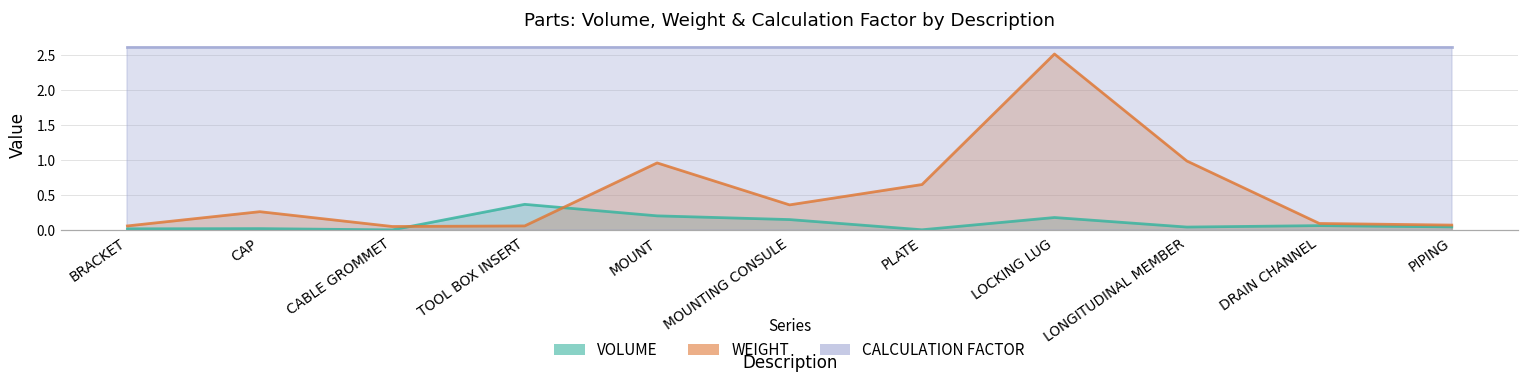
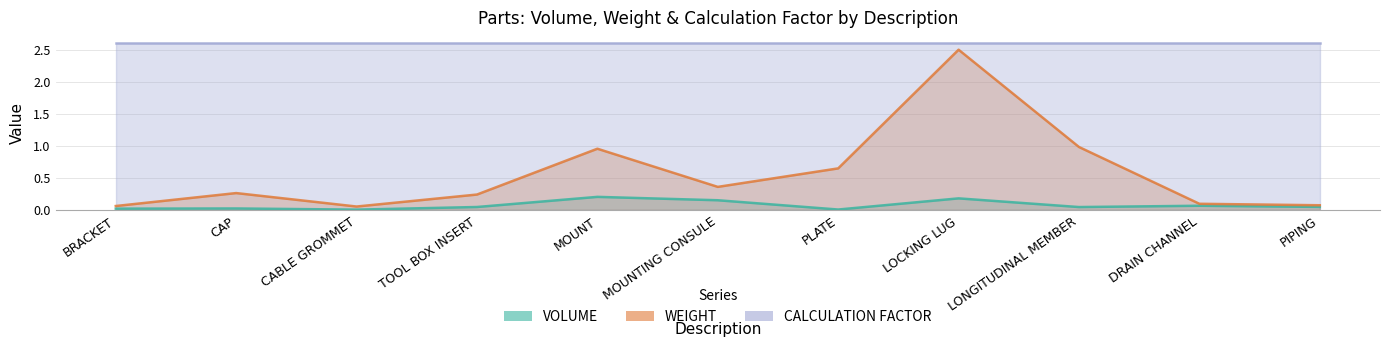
  {
    "VOLUME": {
      "BRACKET": 0.0,
      "CAP": 0.0,
      "CABLE GROMMET": 0.0,
-     "TOOL BOX INSERT": 0.4,
+     "TOOL BOX INSERT": 0.0,
      "MOUNT": 0.2,
      "MOUNTING CONSULE": 0.2,
      "PLATE": 0.0,
      "LOCKING LUG": 0.2,
      "LONGITUDINAL MEMBER": 0.0
    },
    "WEIGHT": {
      "BRACKET": 0.1,
      "CAP": 0.3,
      "CABLE GROMMET": 0.1,
-     "TOOL BOX INSERT": 0.1,
+     "TOOL BOX INSERT": 0.2,
      "MOUNT": 1.0,
      "MOUNTING CONSULE": 0.4,
      "PLATE": 0.7,
      "LOCKING LUG": 2.5,
      "LONGITUDINAL MEMBER": 1.0
    },
    "CALCULATION FACTOR": {
      "BRACKET": 2.6,
      "CAP": 2.6,
      "CABLE GROMMET": 2.6,
      "TOOL BOX INSERT": 2.6,
      "MOUNT": 2.6,
      "MOUNTING CONSULE": 2.6,
      "PLATE": 2.6,
      "LOCKING LUG": 2.6,
      "LONGITUDINAL MEMBER": 2.6,
      "DRAIN CHANNEL": 2.6,
      "PIPING": 2.6
    }
  }
